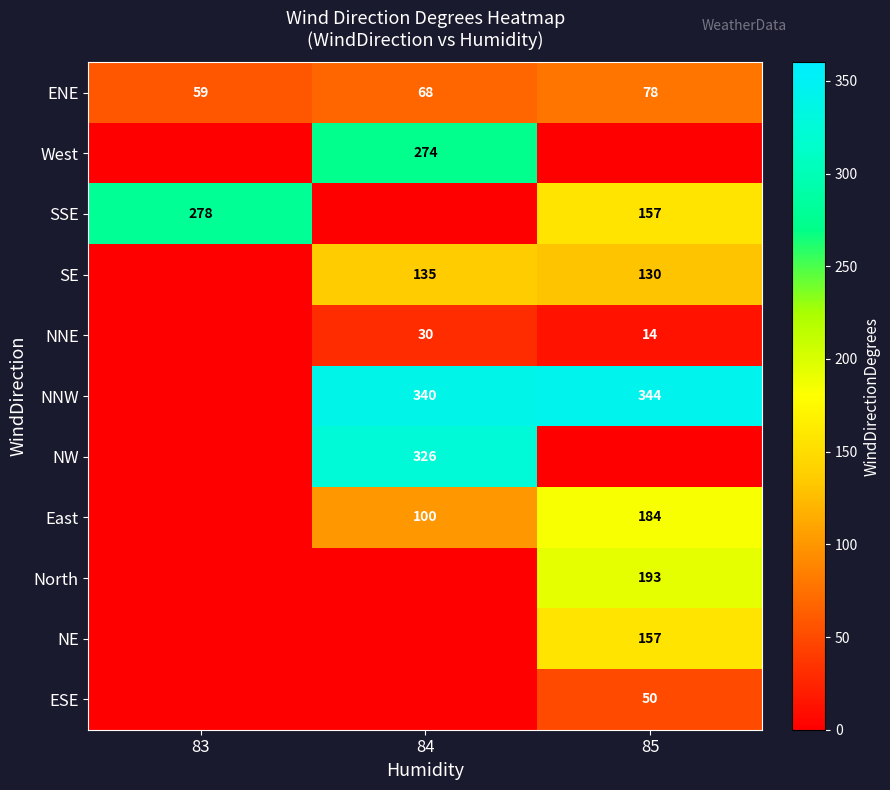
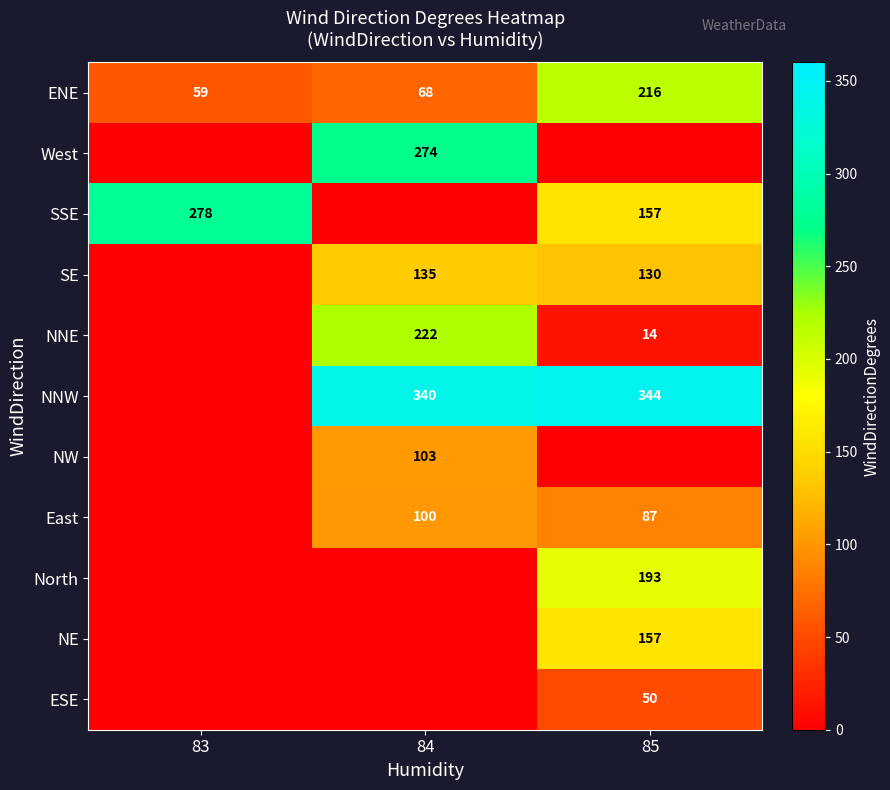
  {
    "ENE": {
      "83": 59,
      "84": 68,
-     "85": 78
+     "85": 216
    },
    "West": {
      "84": 274
    },
    "SSE": {
      "83": 278,
      "85": 157
    },
    "SE": {
      "84": 135,
      "85": 130
    },
    "NNE": {
-     "84": 30,
+     "84": 222,
      "85": 14
    },
    "NNW": {
      "84": 340,
      "85": 344
    },
    "NW": {
-     "84": 326
+     "84": 103
    },
    "East": {
      "84": 100,
-     "85": 184
+     "85": 87
    },
    "North": {
      "85": 193
    },
    "NE": {
      "85": 157
    },
    "ESE": {
      "85": 50
    }
  }
